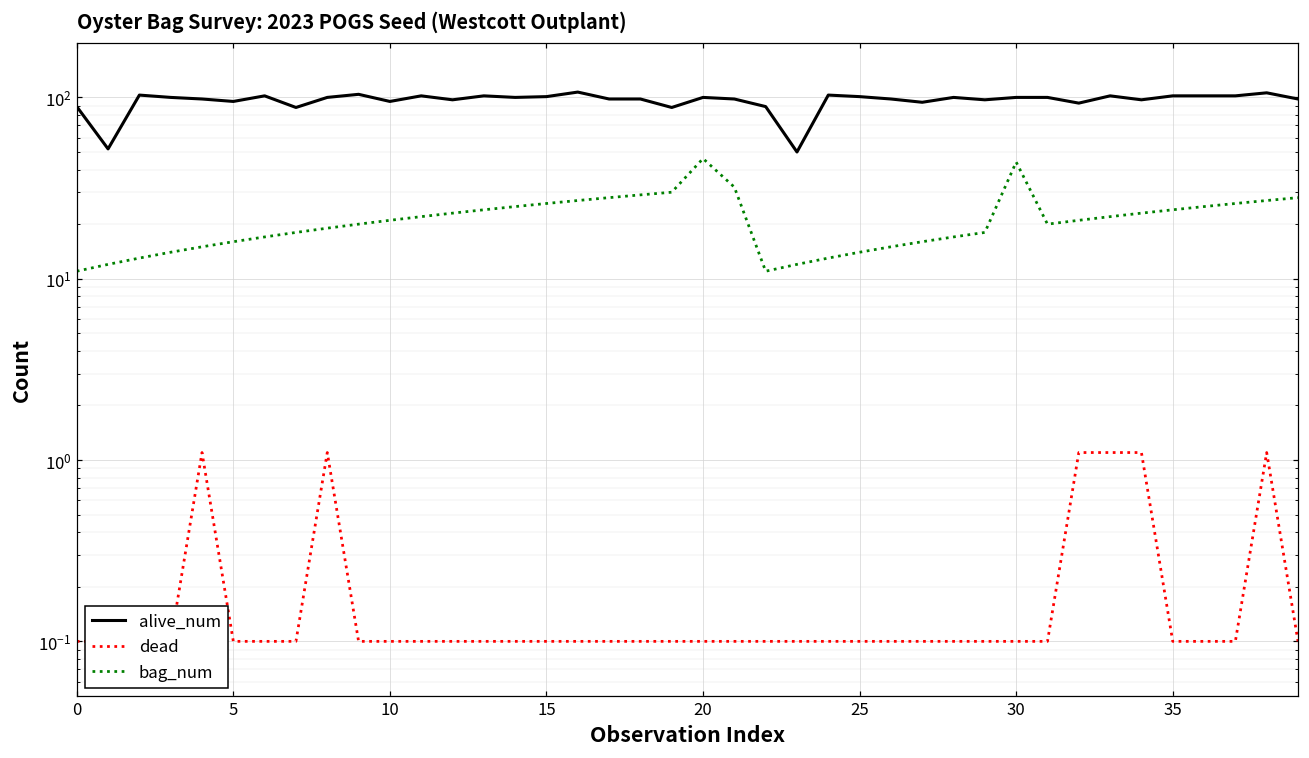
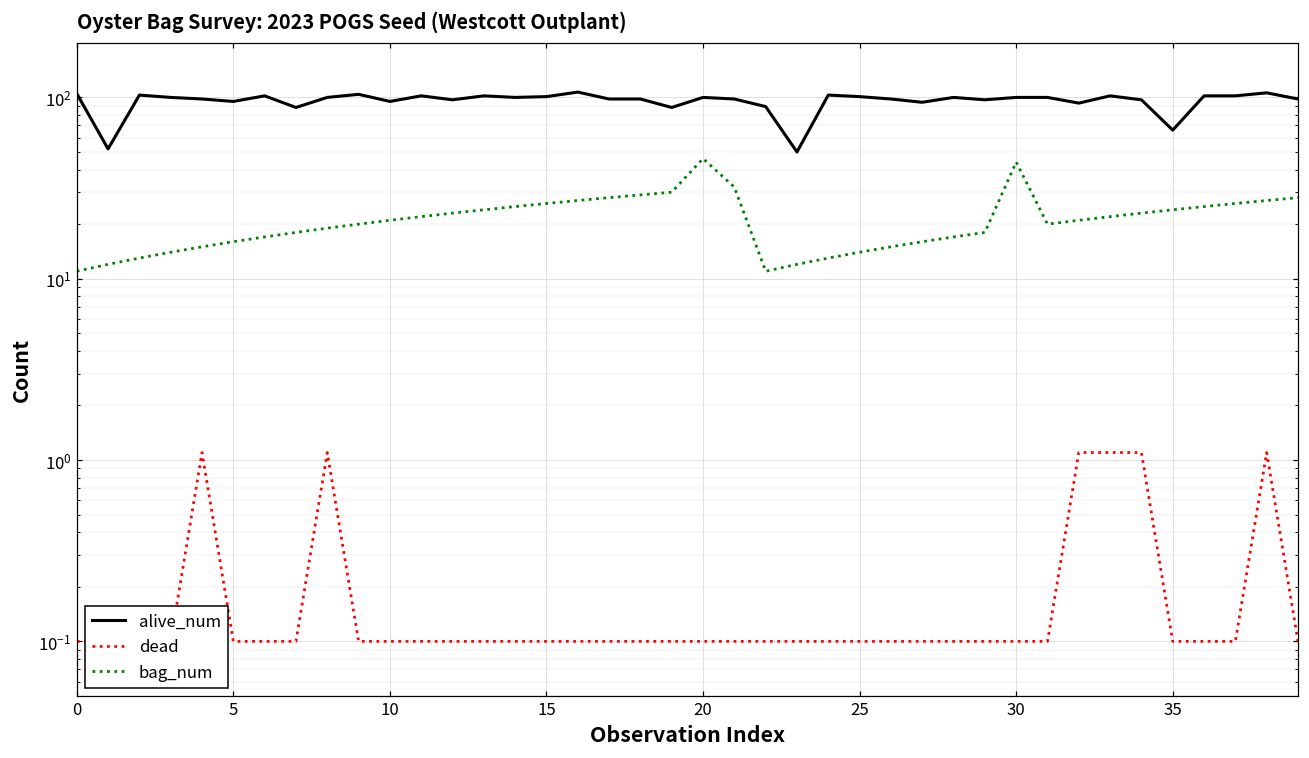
  {
    "alive_num": {
-     "0": 90,
+     "0": 110,
      "5": 100,
      "10": 100,
      "15": 100,
      "20": 100,
      "25": 100,
      "30": 100,
-     "35": 100
+     "35": 66
    },
    "dead": {
      "0": 0.10,
      "5": 0.10,
      "10": 0.10,
      "15": 0.10,
      "20": 0.10,
      "25": 0.10,
      "30": 0.10,
      "35": 0.10
    },
    "bag_num": {
      "0": 11,
      "5": 16,
      "10": 21,
      "15": 26,
      "20": 46,
      "25": 14,
      "30": 44,
      "35": 24
    }
  }
